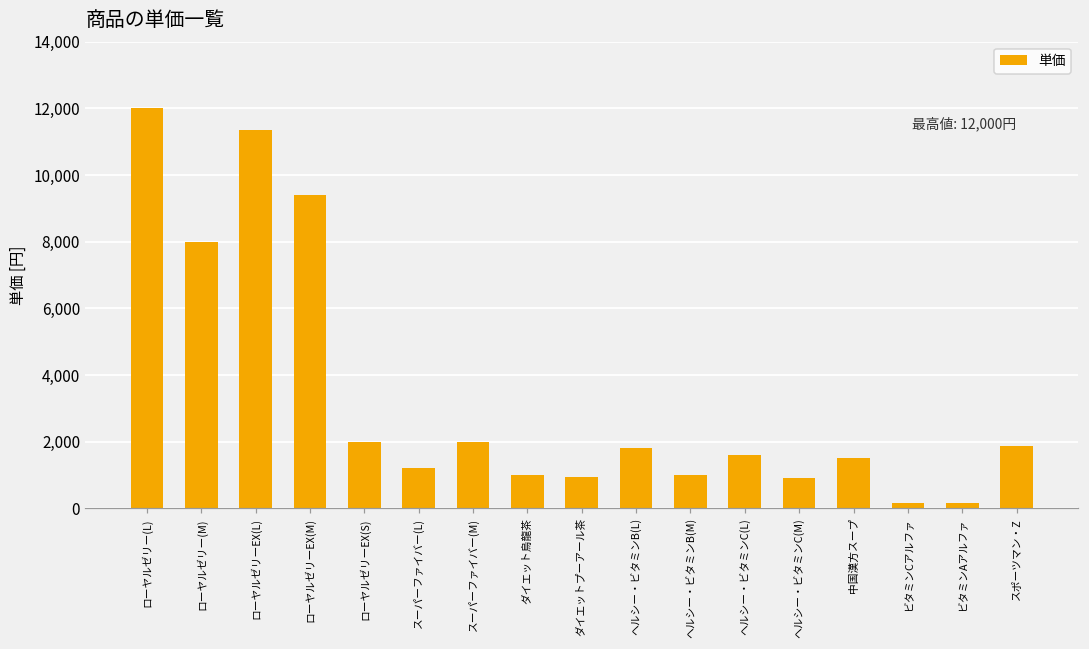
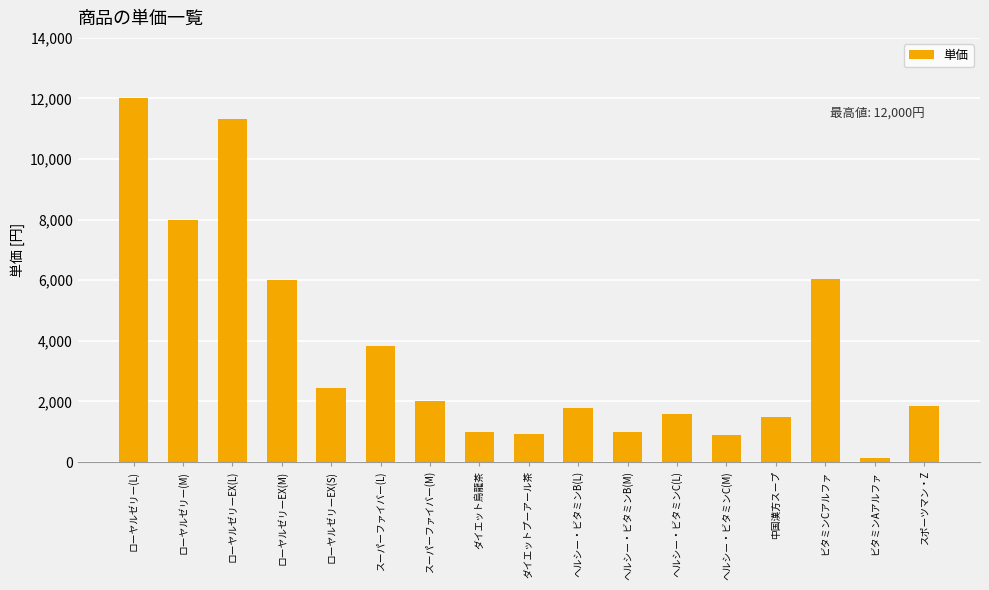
  {
    "ローヤルゼリー(L)": "12,000",
    "ローヤルゼリー(M)": "8,000",
    "ローヤルゼリーEX(L)": "11,300",
-   "ローヤルゼリーEX(M)": "9,400",
-   "ローヤルゼリーEX(S)": "2,000",
-   "スーパーファイバー(L)": "1,200",
+   "ローヤルゼリーEX(M)": "6,000",
+   "ローヤルゼリーEX(S)": "2,400",
+   "スーパーファイバー(L)": "3,800",
    "スーパーファイバー(M)": "2,000",
    "ダイエット烏龍茶": "1,000",
    "ダイエットプーアール茶": "900",
    "ヘルシー・ビタミンB(L)": "1,800",
    "ヘルシー・ビタミンB(M)": "1,000",
    "ヘルシー・ビタミンC(L)": "1,600",
    "ヘルシー・ビタミンC(M)": "900",
    "中国漢方スープ": "1,500",
-   "ビタミンCアルファ": "200",
+   "ビタミンCアルファ": "6,100",
    "ビタミンAアルファ": "200",
    "スポーツマン・Z": "1,900"
  }
